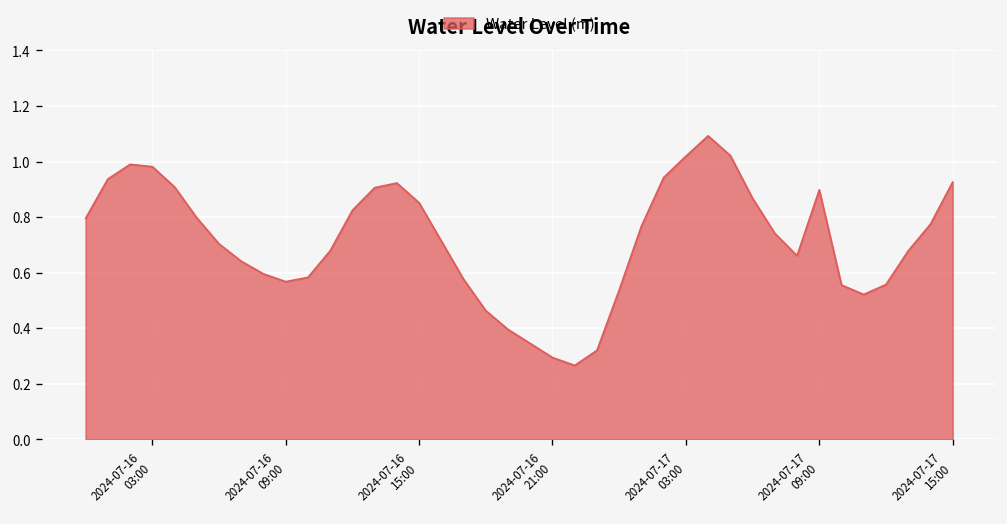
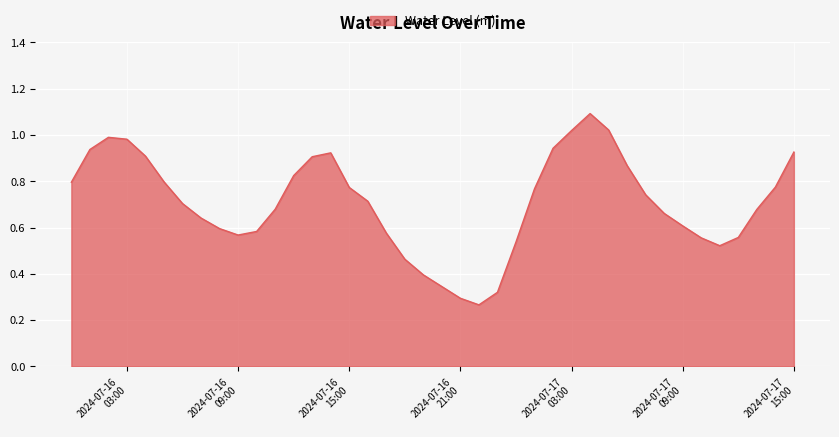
  {
    "2024-07-16 03:00": 0.98,
    "2024-07-16 09:00": 0.57,
-   "2024-07-16 15:00": 0.85,
+   "2024-07-16 15:00": 0.77,
    "2024-07-16 21:00": 0.29,
    "2024-07-17 03:00": 1.02,
-   "2024-07-17 09:00": 0.90,
+   "2024-07-17 09:00": 0.61,
    "2024-07-17 15:00": 0.93
  }
